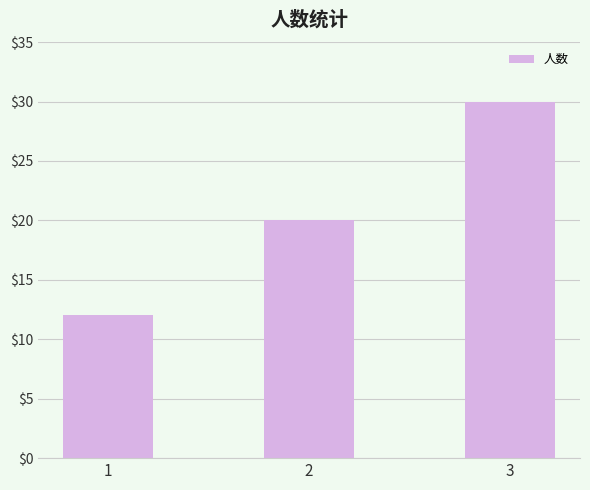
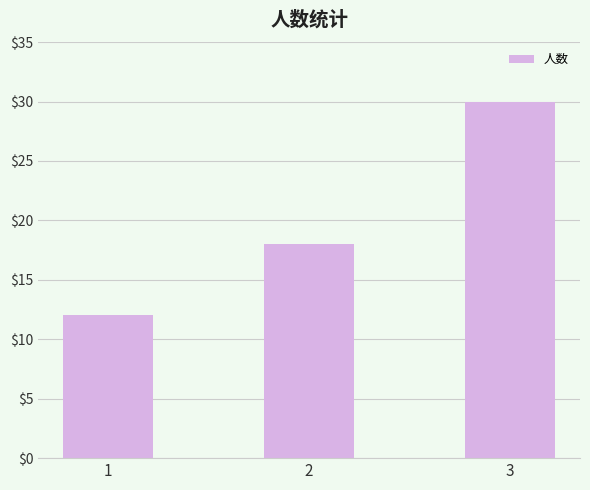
  {
    "1": "$12",
-   "2": "$20",
+   "2": "$18",
    "3": "$30"
  }
